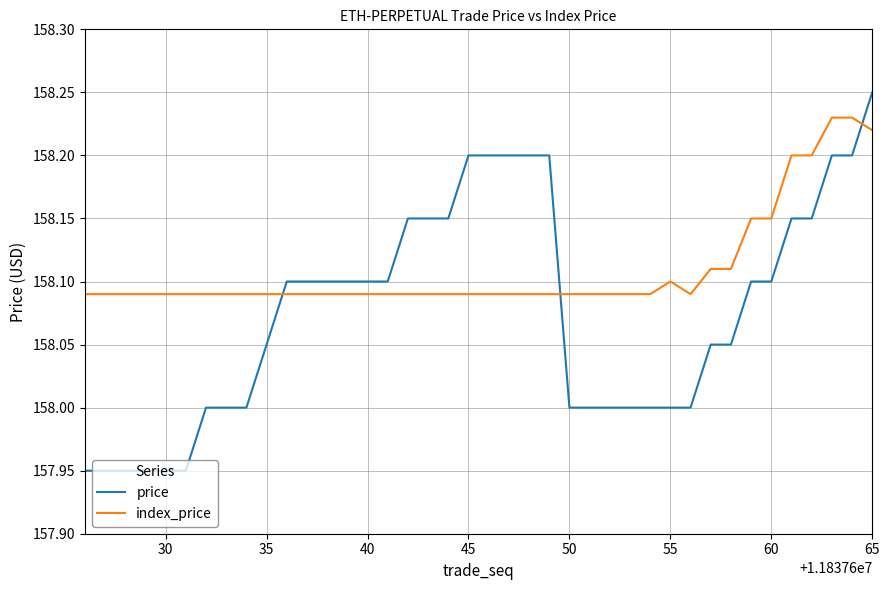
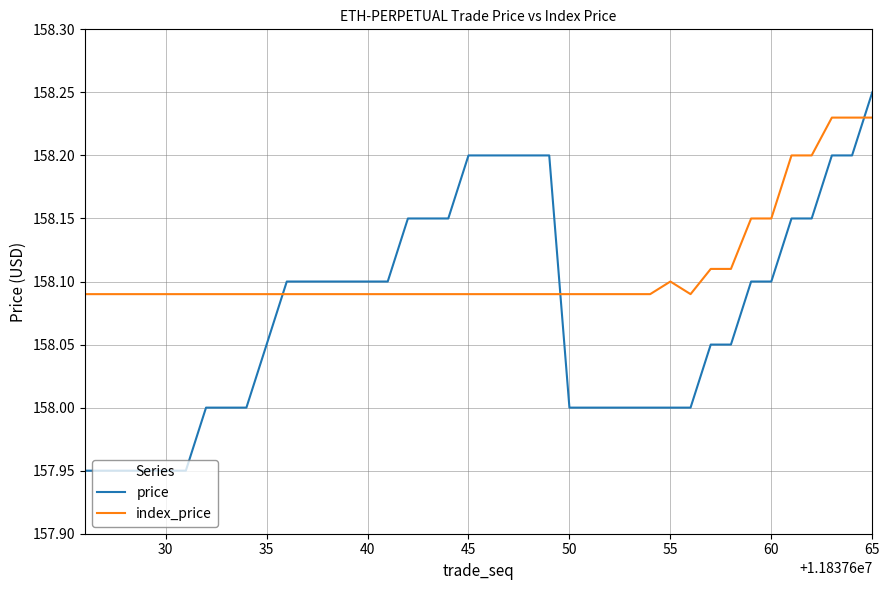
  {
    "price": {
      "35": 158.05,
      "40": 158.10,
      "45": 158.20,
      "50": 158.00,
      "55": 158.00,
      "60": 158.10,
      "65": 158.25
    },
    "index_price": {
      "30": 158.09,
      "35": 158.09,
      "40": 158.09,
      "45": 158.09,
      "50": 158.09,
      "55": 158.10,
      "60": 158.15,
-     "65": 158.22
+     "65": 158.23
    }
  }
